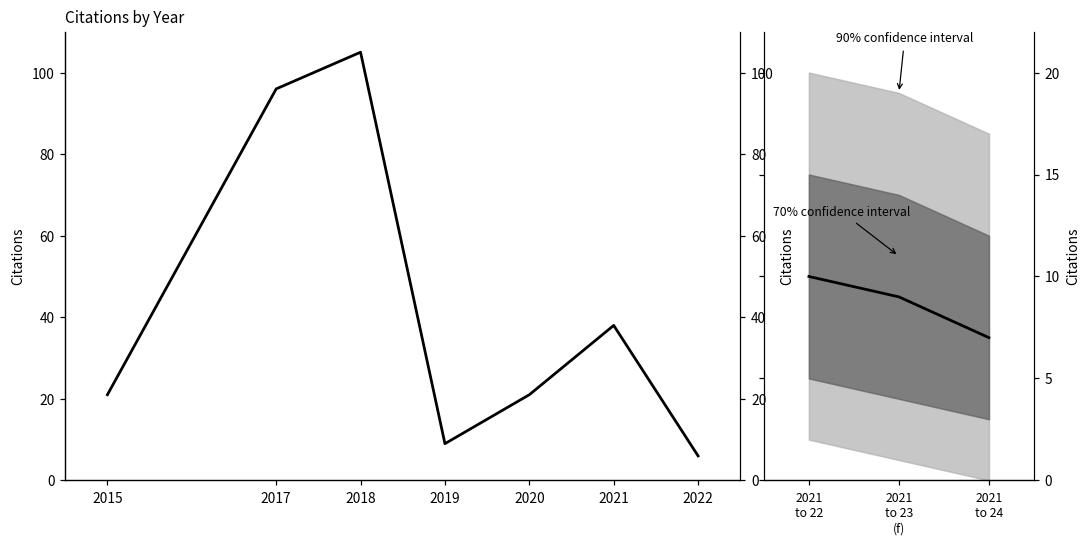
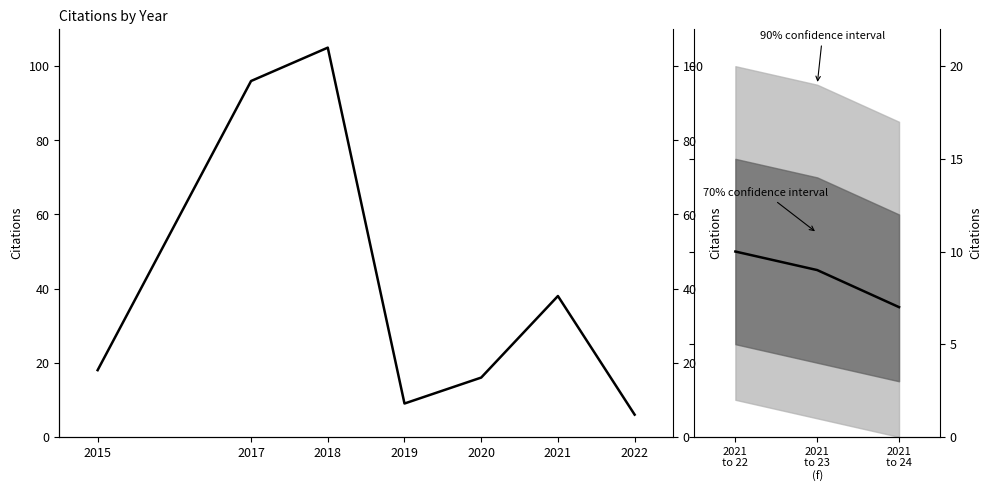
  {
    "Citations by Year": {
-     "2015": 21,
+     "2015": 18,
      "2017": 96,
      "2018": 105,
      "2019": 9,
-     "2020": 21,
+     "2020": 16,
      "2021": 38,
      "2022": 6
    }
  }
